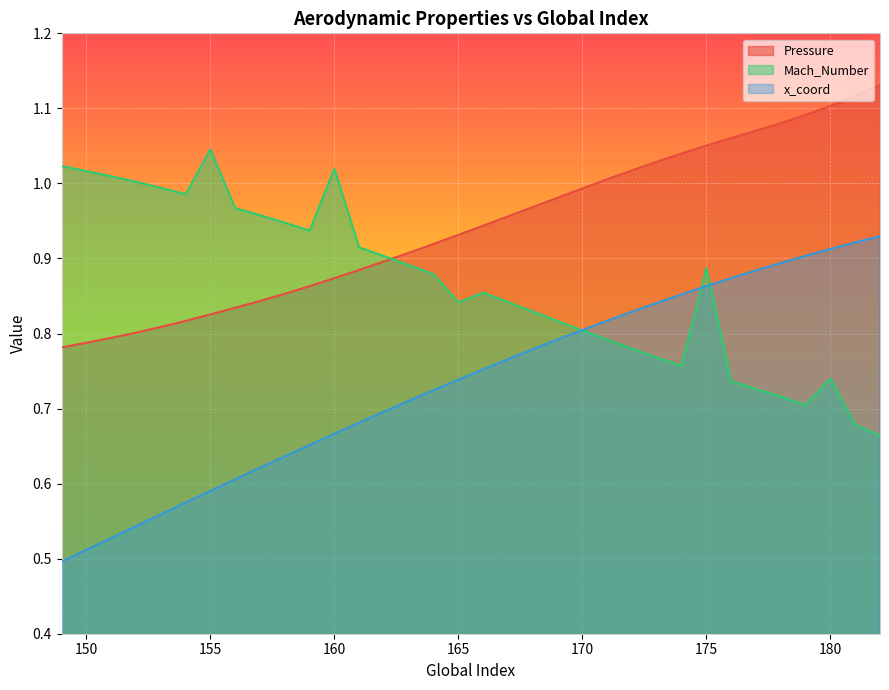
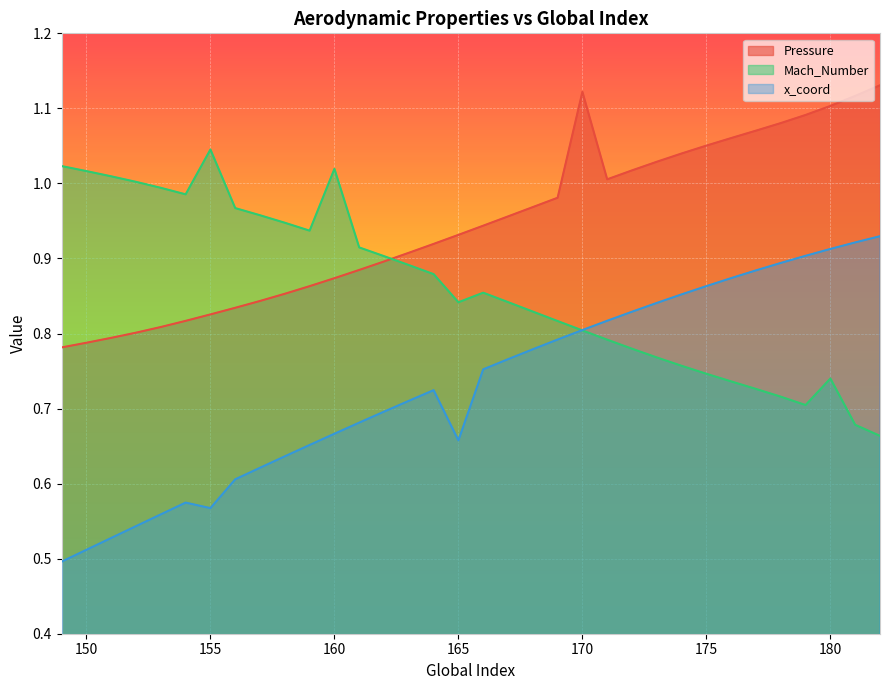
  {
    "Pressure": {
      "150": 0.79,
      "155": 0.83,
      "160": 0.87,
      "165": 0.93,
-     "170": 0.99,
+     "170": 1.12,
      "175": 1.05,
      "180": 1.10
    },
    "Mach_Number": {
      "150": 1.02,
      "155": 1.05,
      "160": 1.02,
      "165": 0.84,
-     "175": 0.89,
+     "175": 0.75,
      "180": 0.74
    },
    "x_coord": {
      "150": 0.51,
-     "155": 0.59,
+     "155": 0.57,
      "160": 0.67,
-     "165": 0.74,
+     "165": 0.66,
      "175": 0.86,
      "180": 0.91
    }
  }
